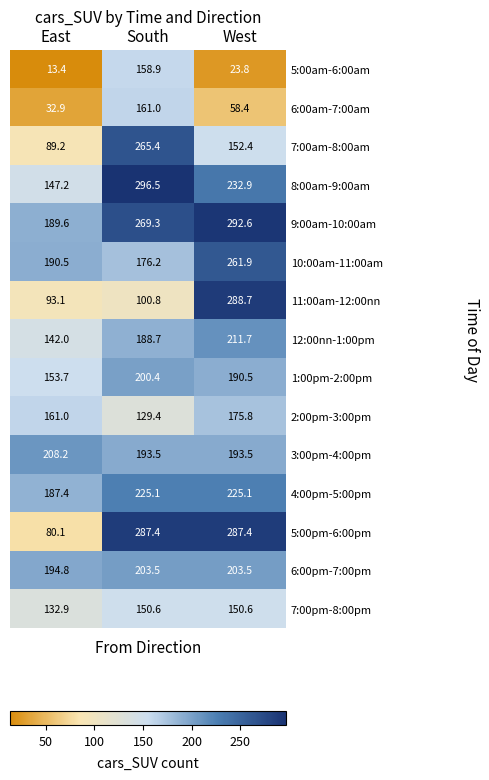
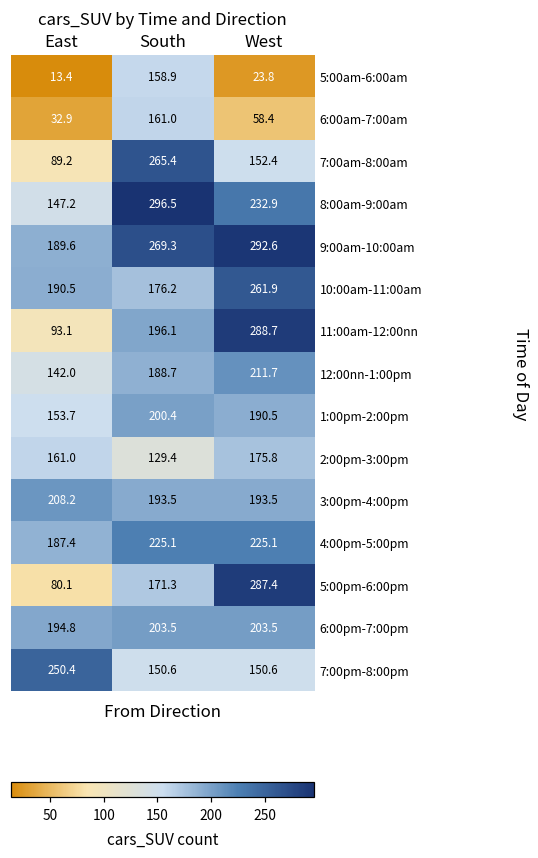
  {
    "5:00am-6:00am": {
      "East": 13.4,
      "South": 158.9,
      "West": 23.8
    },
    "6:00am-7:00am": {
      "East": 32.9,
      "South": 161.0,
      "West": 58.4
    },
    "7:00am-8:00am": {
      "East": 89.2,
      "South": 265.4,
      "West": 152.4
    },
    "8:00am-9:00am": {
      "East": 147.2,
      "South": 296.5,
      "West": 232.9
    },
    "9:00am-10:00am": {
      "East": 189.6,
      "South": 269.3,
      "West": 292.6
    },
    "10:00am-11:00am": {
      "East": 190.5,
      "South": 176.2,
      "West": 261.9
    },
    "11:00am-12:00nn": {
      "East": 93.1,
-     "South": 100.8,
+     "South": 196.1,
      "West": 288.7
    },
    "12:00nn-1:00pm": {
      "East": 142.0,
      "South": 188.7,
      "West": 211.7
    },
    "1:00pm-2:00pm": {
      "East": 153.7,
      "South": 200.4,
      "West": 190.5
    },
    "2:00pm-3:00pm": {
      "East": 161.0,
      "South": 129.4,
      "West": 175.8
    },
    "3:00pm-4:00pm": {
      "East": 208.2,
      "South": 193.5,
      "West": 193.5
    },
    "4:00pm-5:00pm": {
      "East": 187.4,
      "South": 225.1,
      "West": 225.1
    },
    "5:00pm-6:00pm": {
      "East": 80.1,
-     "South": 287.4,
+     "South": 171.3,
      "West": 287.4
    },
    "6:00pm-7:00pm": {
      "East": 194.8,
      "South": 203.5,
      "West": 203.5
    },
    "7:00pm-8:00pm": {
-     "East": 132.9,
+     "East": 250.4,
      "South": 150.6,
      "West": 150.6
    }
  }
